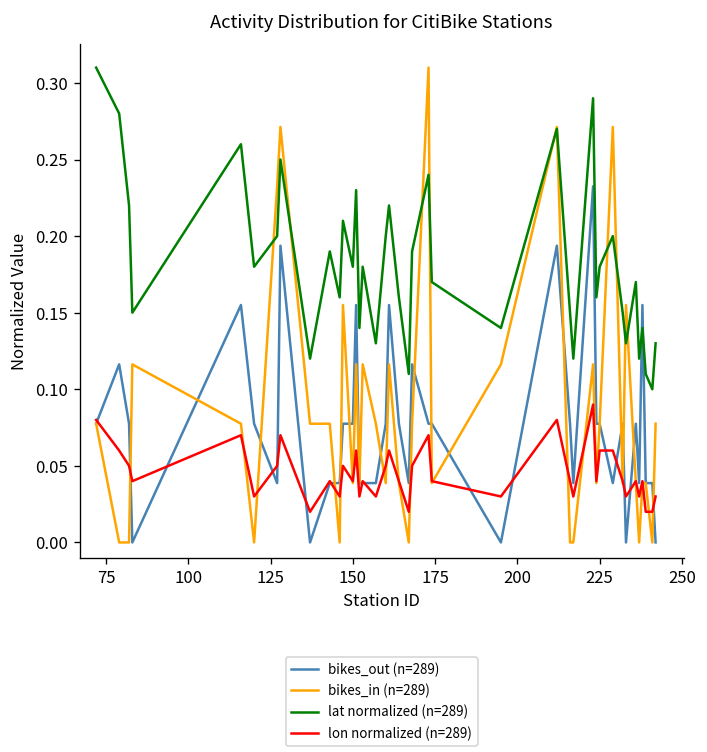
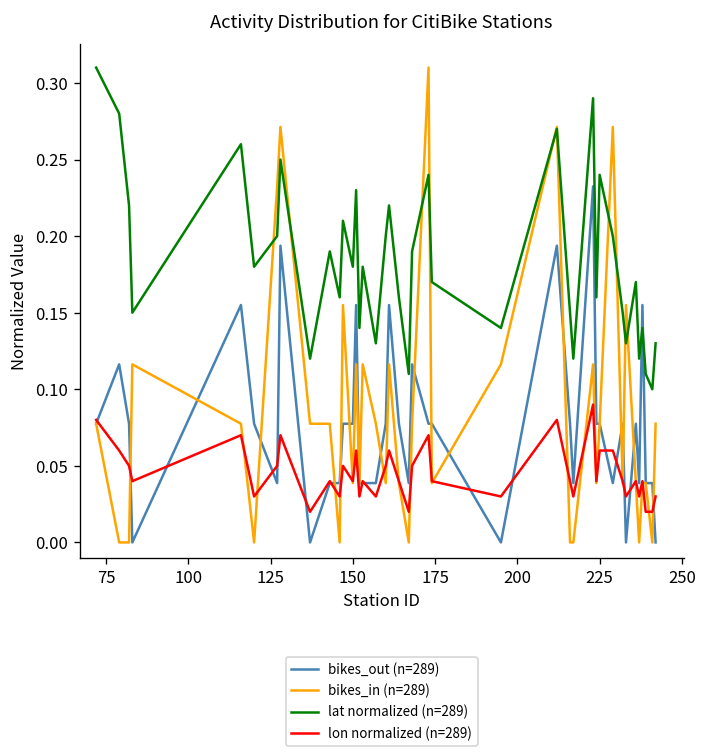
  {
    "bikes_out (n=289)": {
      "150": 0.078
    },
    "lat normalized (n=289)": {
      "150": 0.18,
-     "225": 0.18
+     "225": 0.24
    },
    "lon normalized (n=289)": {
      "225": 0.06
    }
  }
